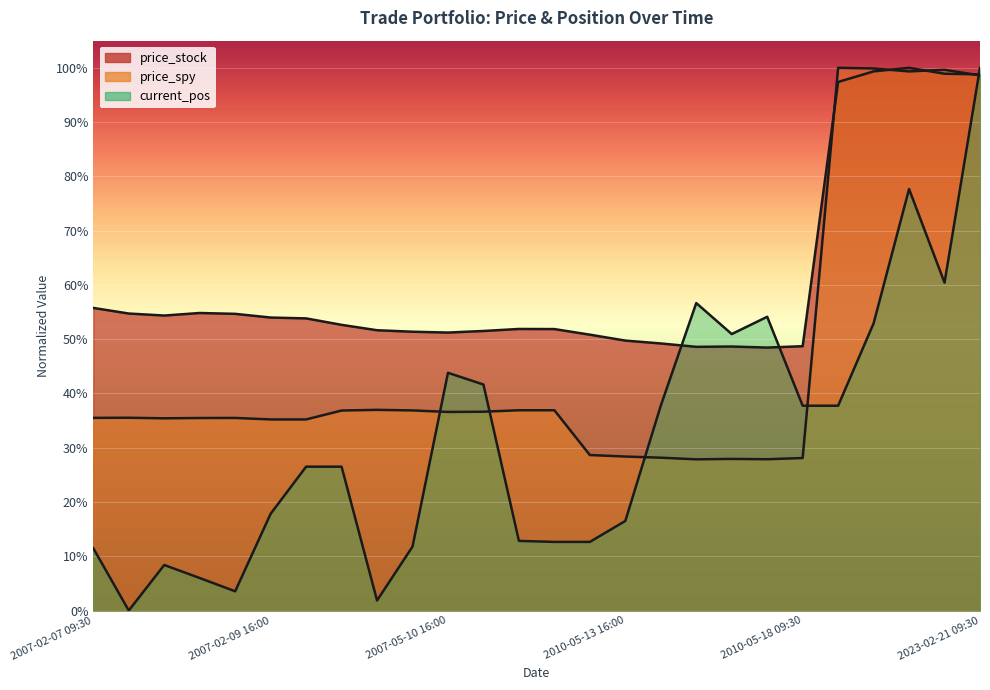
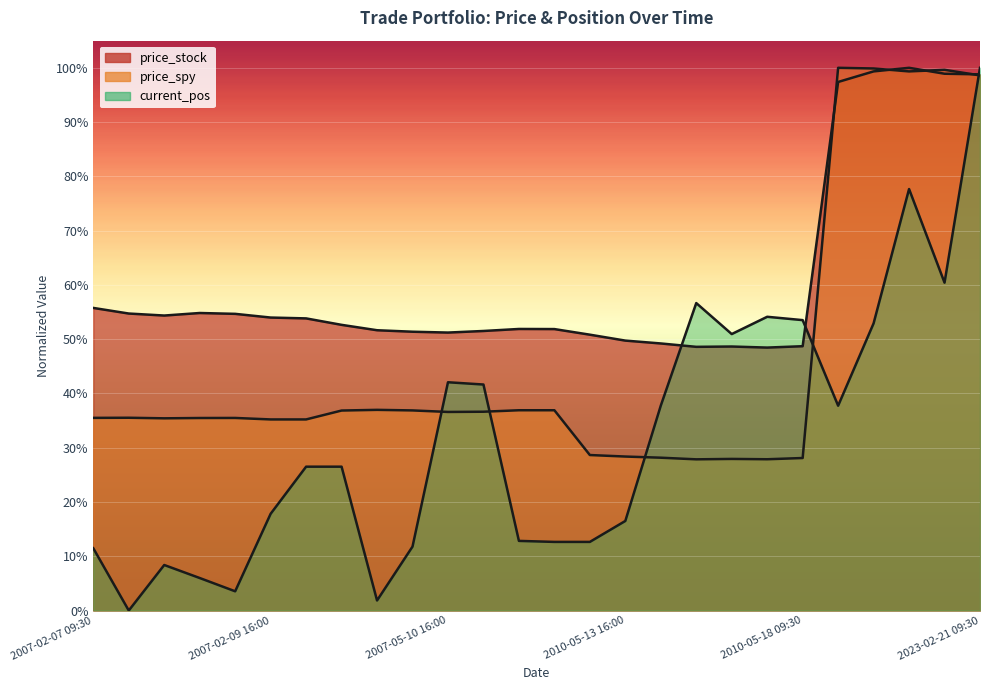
  {
    "current_pos": {
      "2007-02-07 09:30": "11%",
      "2007-02-09 16:00": "18%",
-     "2007-05-10 16:00": "44%",
+     "2007-05-10 16:00": "42%",
      "2010-05-13 16:00": "17%",
-     "2010-05-18 09:30": "38%",
+     "2010-05-18 09:30": "54%",
      "2023-02-21 09:30": "100%"
    }
  }
